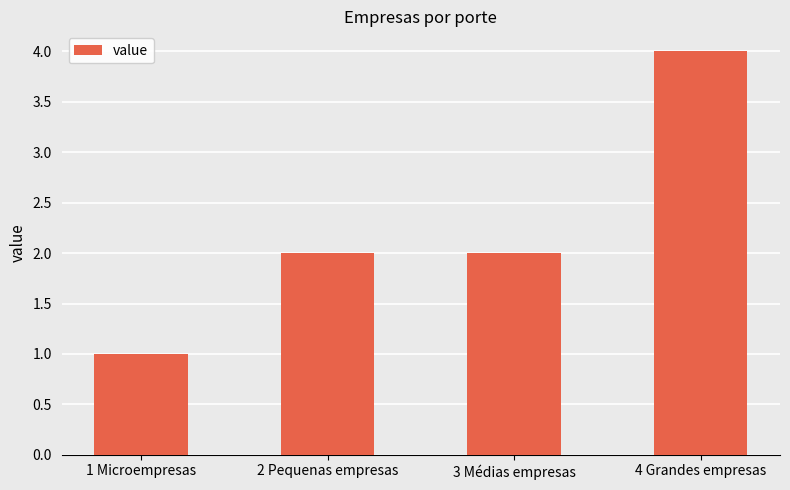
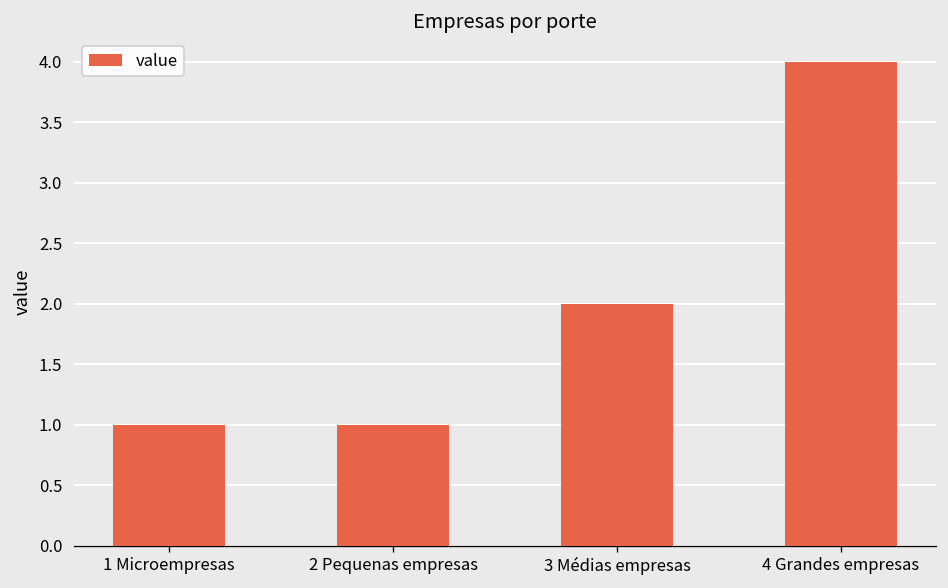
  {
    "1 Microempresas": 1,
-   "2 Pequenas empresas": 2,
+   "2 Pequenas empresas": 1,
    "3 Médias empresas": 2,
    "4 Grandes empresas": 4
  }
